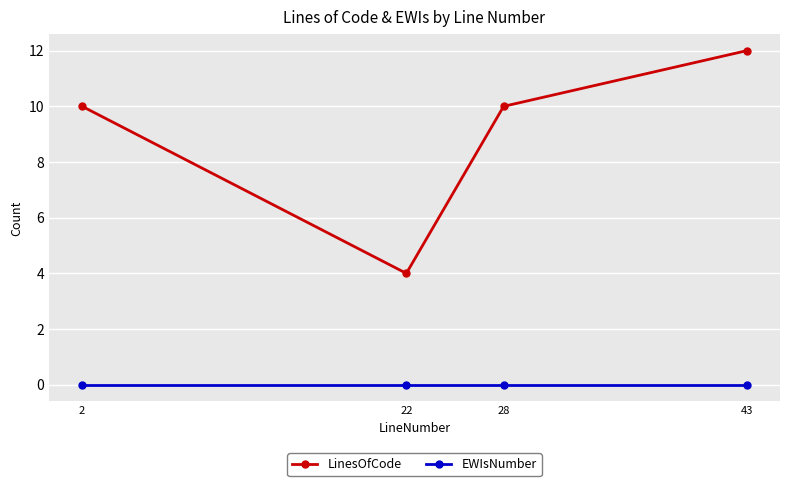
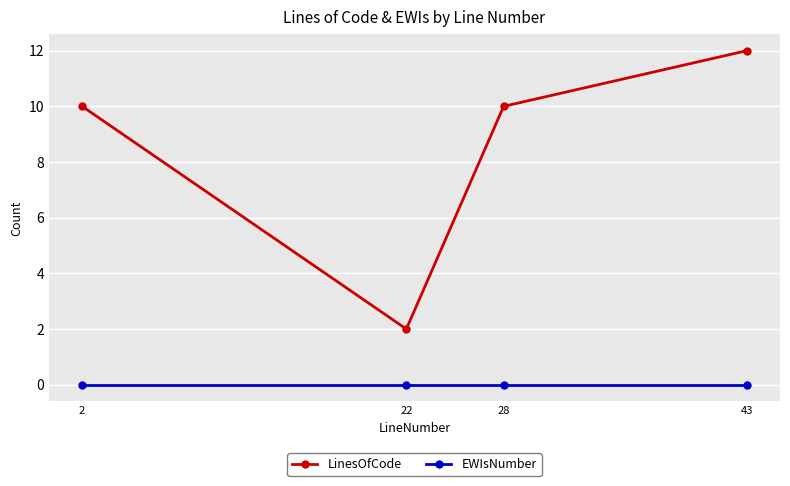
  {
    "LinesOfCode": {
      "2": 10,
-     "22": 4,
+     "22": 2,
      "28": 10,
      "43": 12
    },
    "EWIsNumber": {
      "2": 0,
      "22": 0,
      "28": 0,
      "43": 0
    }
  }
